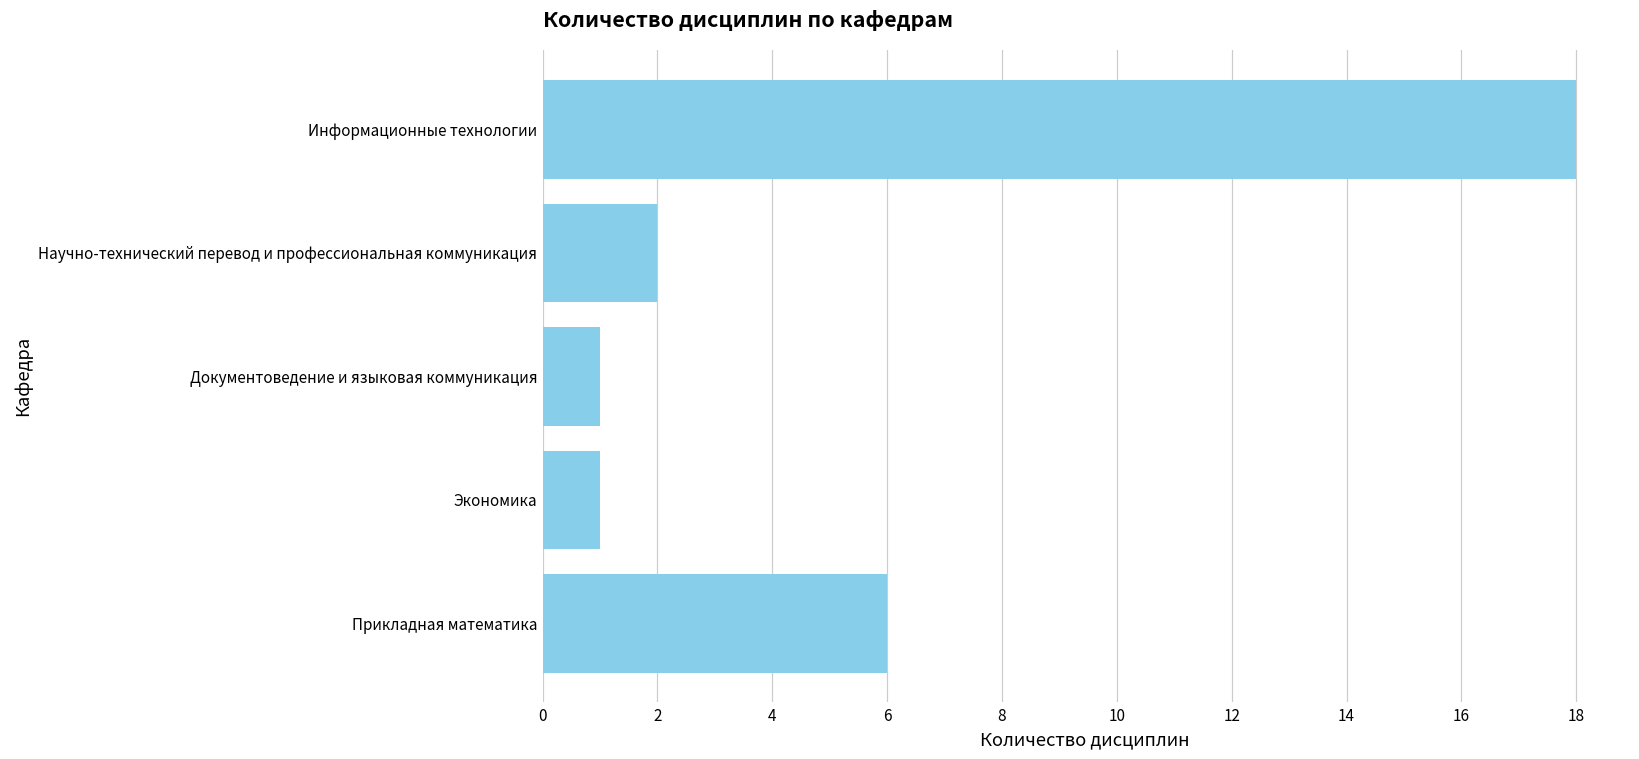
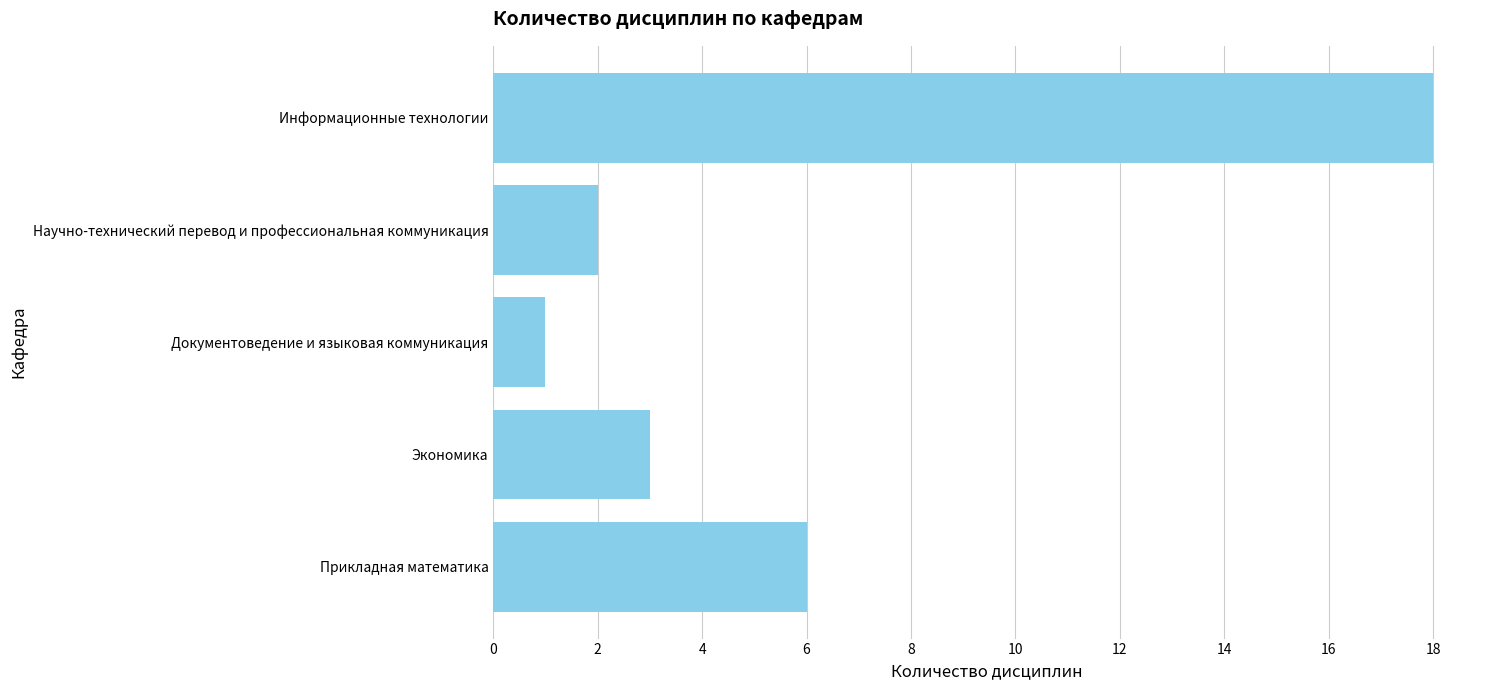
  {
    "Информационные технологии": 18,
    "Научно-технический перевод и профессиональная коммуникация": 2,
    "Документоведение и языковая коммуникация": 1,
-   "Экономика": 1,
+   "Экономика": 3,
    "Прикладная математика": 6
  }
